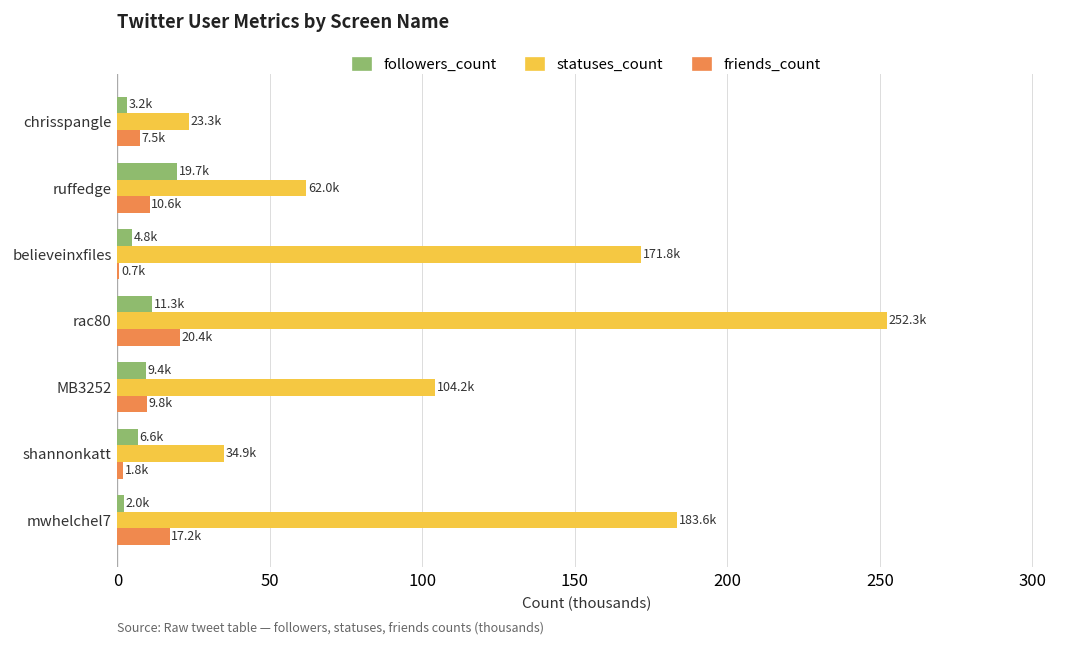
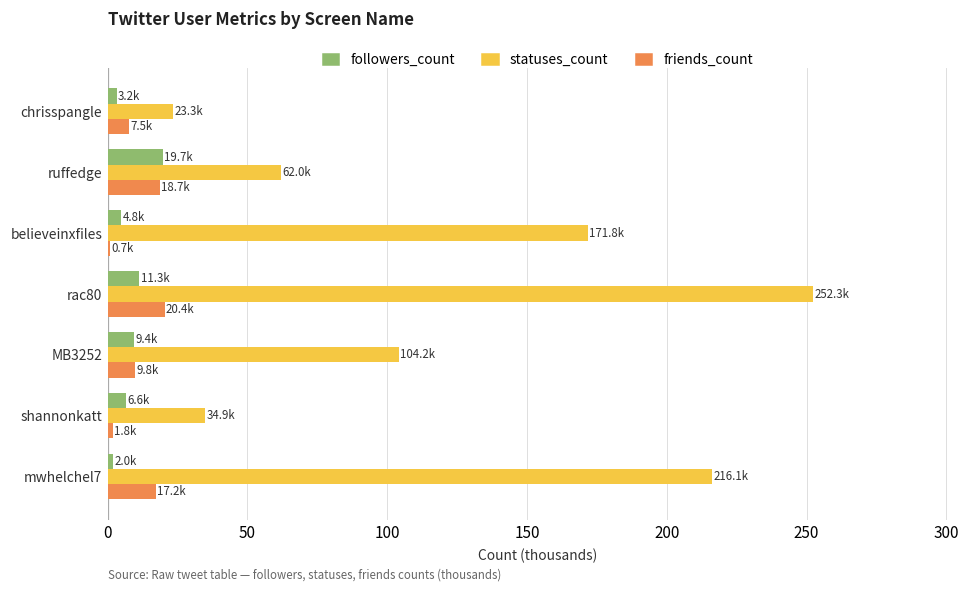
  {
    "followers_count": {
      "chrisspangle": "3.2k",
      "ruffedge": "19.7k",
      "believeinxfiles": "4.8k",
      "rac80": "11.3k",
      "MB3252": "9.4k",
      "shannonkatt": "6.6k",
      "mwhelchel7": "2.0k"
    },
    "statuses_count": {
      "chrisspangle": "23.3k",
      "ruffedge": "62.0k",
      "believeinxfiles": "171.8k",
      "rac80": "252.3k",
      "MB3252": "104.2k",
      "shannonkatt": "34.9k",
-     "mwhelchel7": "183.6k"
+     "mwhelchel7": "216.1k"
    },
    "friends_count": {
      "chrisspangle": "7.5k",
-     "ruffedge": "10.6k",
+     "ruffedge": "18.7k",
      "believeinxfiles": "0.7k",
      "rac80": "20.4k",
      "MB3252": "9.8k",
      "shannonkatt": "1.8k",
      "mwhelchel7": "17.2k"
    }
  }
